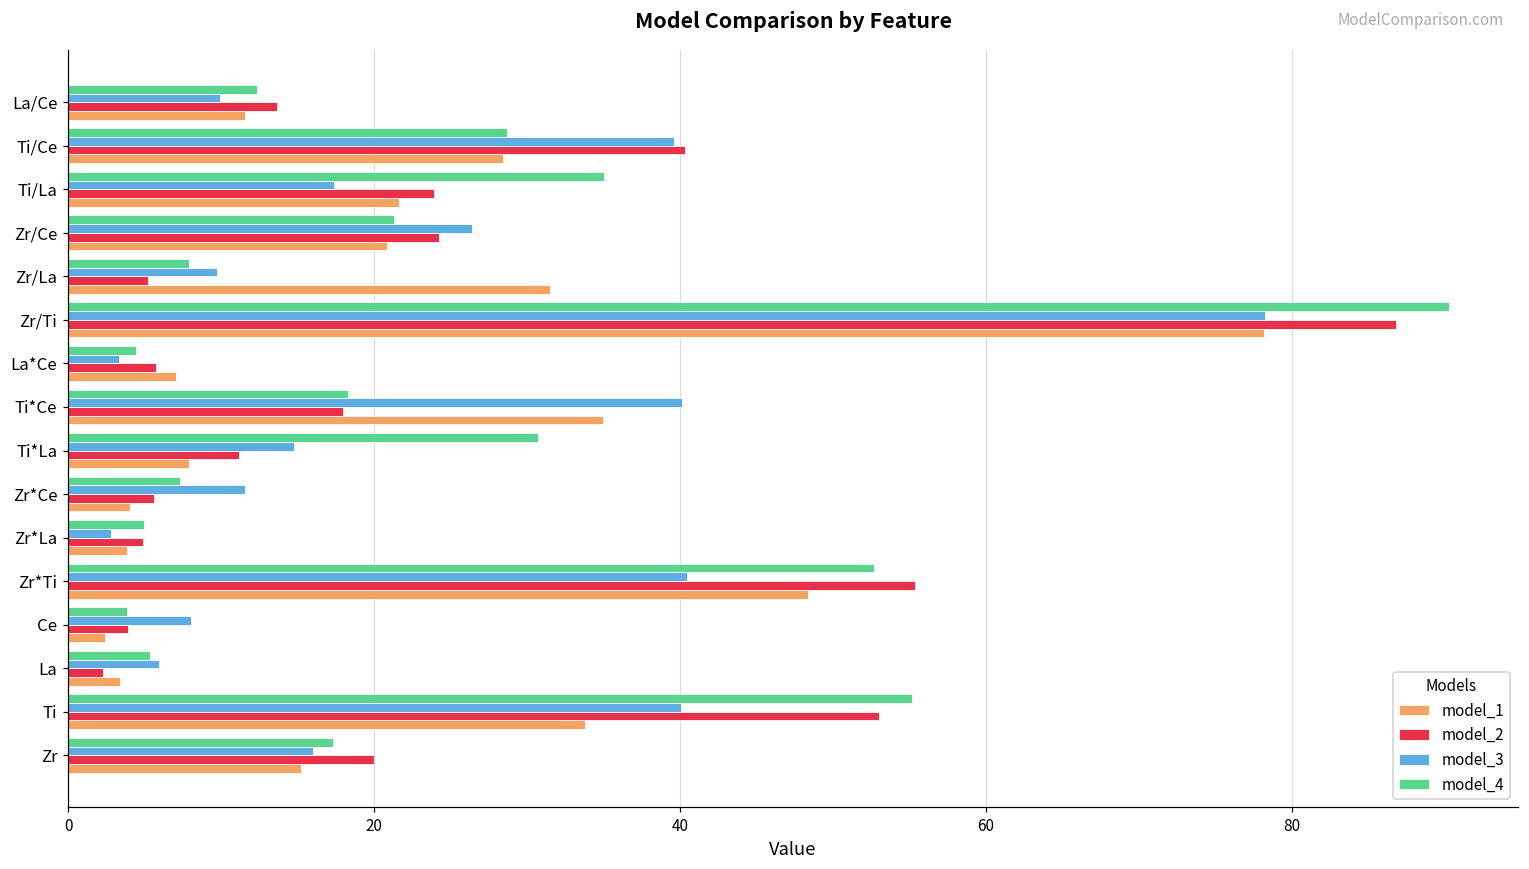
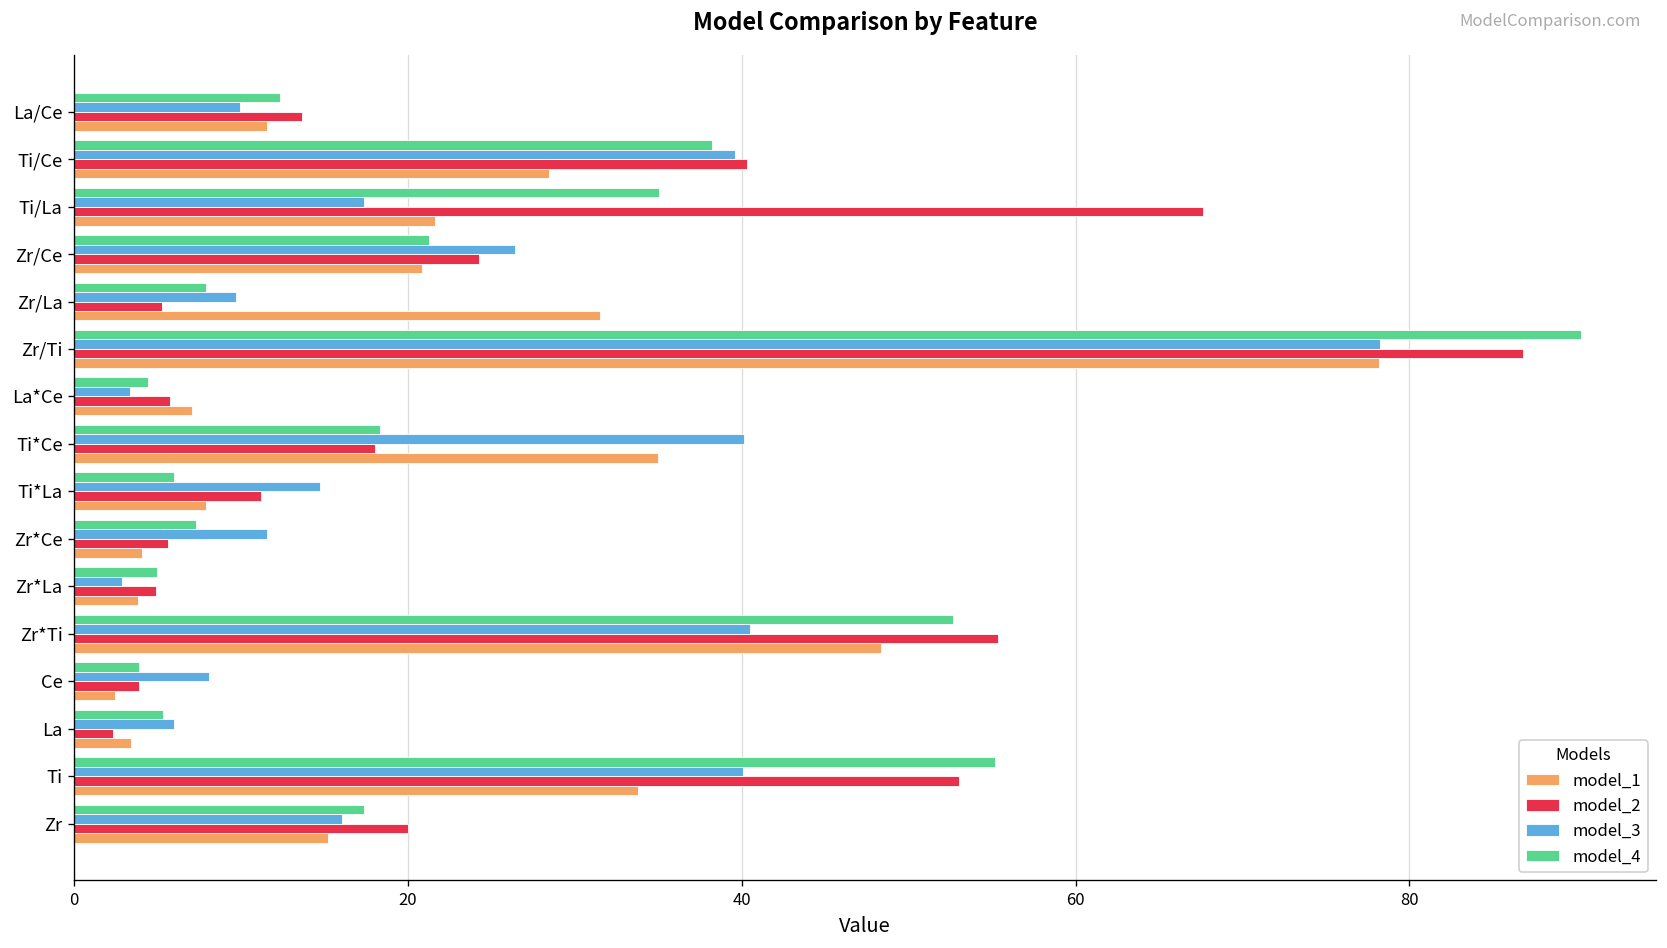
  {
    "model_1": {
      "La/Ce": 11.6,
      "Ti/Ce": 28.4,
      "Ti/La": 21.6,
      "Zr/Ce": 20.8,
      "Zr/La": 31.5,
      "Zr/Ti": 78.2,
      "La*Ce": 7.0,
      "Ti*Ce": 35.0,
      "Ti*La": 7.9,
      "Zr*Ce": 4.0,
      "Zr*La": 3.8,
      "Zr*Ti": 48.4,
      "Ce": 2.4,
      "La": 3.4,
      "Ti": 33.8,
      "Zr": 15.2
    },
    "model_2": {
      "La/Ce": 13.7,
      "Ti/Ce": 40.3,
-     "Ti/La": 23.9,
+     "Ti/La": 67.6,
      "Zr/Ce": 24.3,
      "Zr/La": 5.3,
      "Zr/Ti": 86.8,
      "La*Ce": 5.8,
      "Ti*Ce": 18.0,
      "Ti*La": 11.2,
      "Zr*Ce": 5.6,
      "Zr*La": 4.9,
      "Zr*Ti": 55.3,
      "Ce": 3.9,
      "La": 2.3,
      "Ti": 53.0,
      "Zr": 20.0
    },
    "model_3": {
      "La/Ce": 9.9,
      "Ti/Ce": 39.6,
      "Ti/La": 17.4,
      "Zr/Ce": 26.4,
      "Zr/La": 9.7,
      "Zr/Ti": 78.3,
      "La*Ce": 3.4,
      "Ti*Ce": 40.1,
      "Ti*La": 14.8,
      "Zr*Ce": 11.6,
      "Zr*La": 2.8,
      "Zr*Ti": 40.5,
      "Ce": 8.1,
      "La": 6.0,
      "Ti": 40.1,
      "Zr": 16.0
    },
    "model_4": {
      "La/Ce": 12.4,
-     "Ti/Ce": 28.7,
+     "Ti/Ce": 38.2,
      "Ti/La": 35.0,
      "Zr/Ce": 21.3,
      "Zr/La": 7.9,
      "Zr/Ti": 90.3,
      "La*Ce": 4.4,
      "Ti*Ce": 18.3,
-     "Ti*La": 30.7,
+     "Ti*La": 6.0,
      "Zr*Ce": 7.3,
      "Zr*La": 5.0,
      "Zr*Ti": 52.7,
      "Ce": 3.9,
      "La": 5.3,
      "Ti": 55.2,
      "Zr": 17.4
    }
  }
